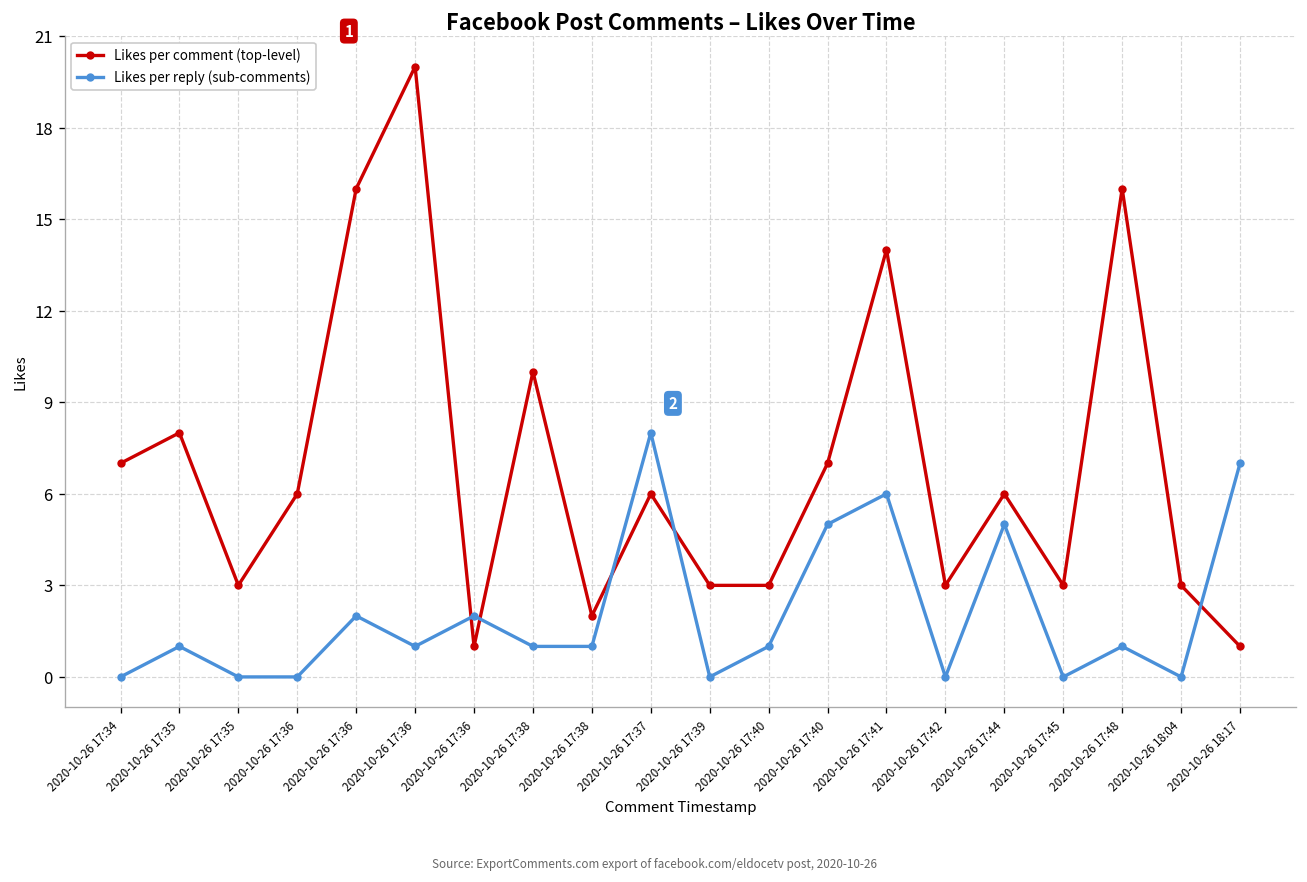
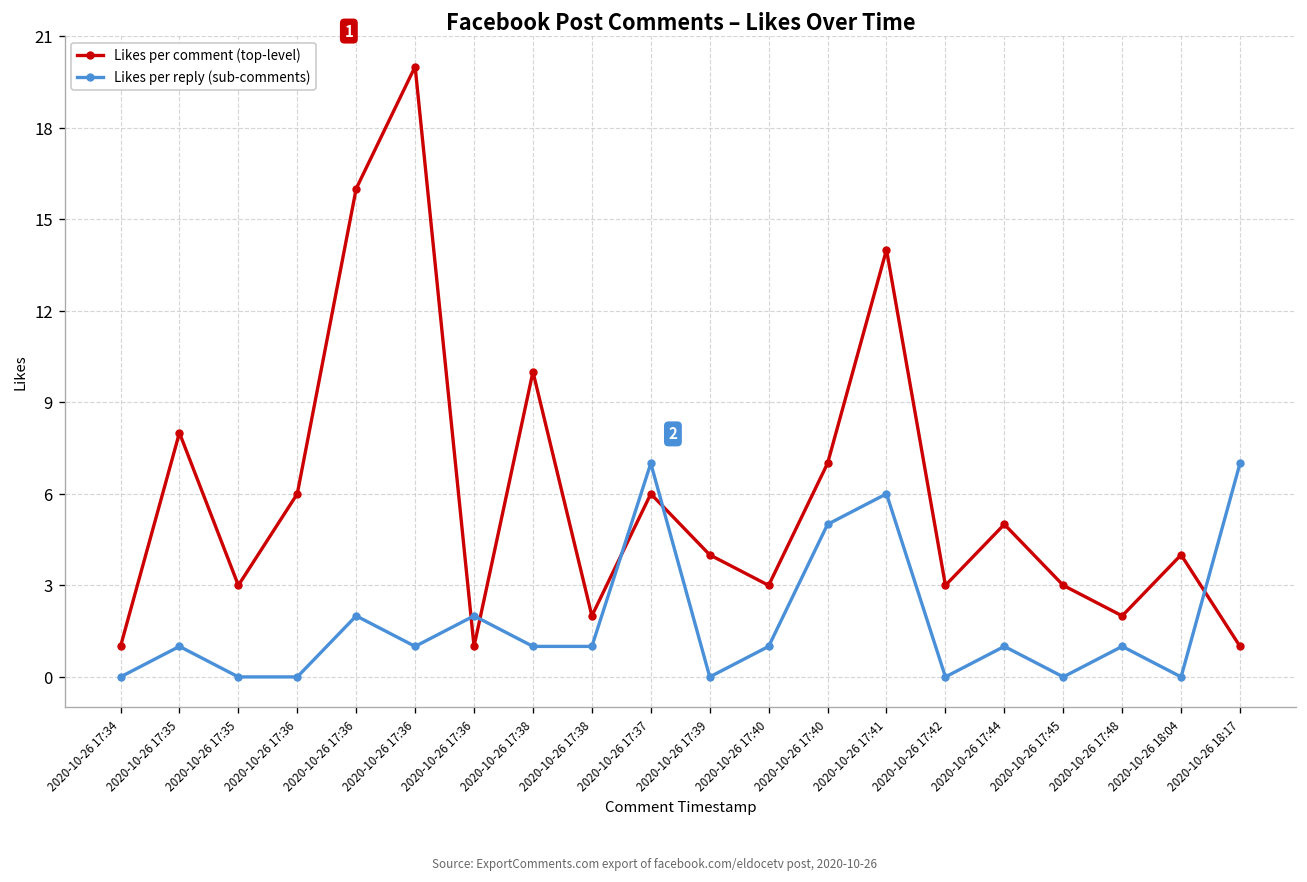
  {
    "Likes per comment (top-level)": {
-     "2020-10-26 17:34": 7,
+     "2020-10-26 17:34": 1,
      "2020-10-26 17:37": 6,
-     "2020-10-26 17:39": 3,
+     "2020-10-26 17:39": 4,
      "2020-10-26 17:41": 14,
      "2020-10-26 17:42": 3,
-     "2020-10-26 17:44": 6,
+     "2020-10-26 17:44": 5,
      "2020-10-26 17:45": 3,
-     "2020-10-26 17:48": 16,
-     "2020-10-26 18:04": 3,
+     "2020-10-26 17:48": 2,
+     "2020-10-26 18:04": 4,
      "2020-10-26 18:17": 1
    },
    "Likes per reply (sub-comments)": {
      "2020-10-26 17:34": 0,
-     "2020-10-26 17:37": 8,
+     "2020-10-26 17:37": 7,
      "2020-10-26 17:39": 0,
      "2020-10-26 17:41": 6,
      "2020-10-26 17:42": 0,
-     "2020-10-26 17:44": 5,
+     "2020-10-26 17:44": 1,
      "2020-10-26 17:45": 0,
      "2020-10-26 17:48": 1,
      "2020-10-26 18:04": 0,
      "2020-10-26 18:17": 7
    }
  }
